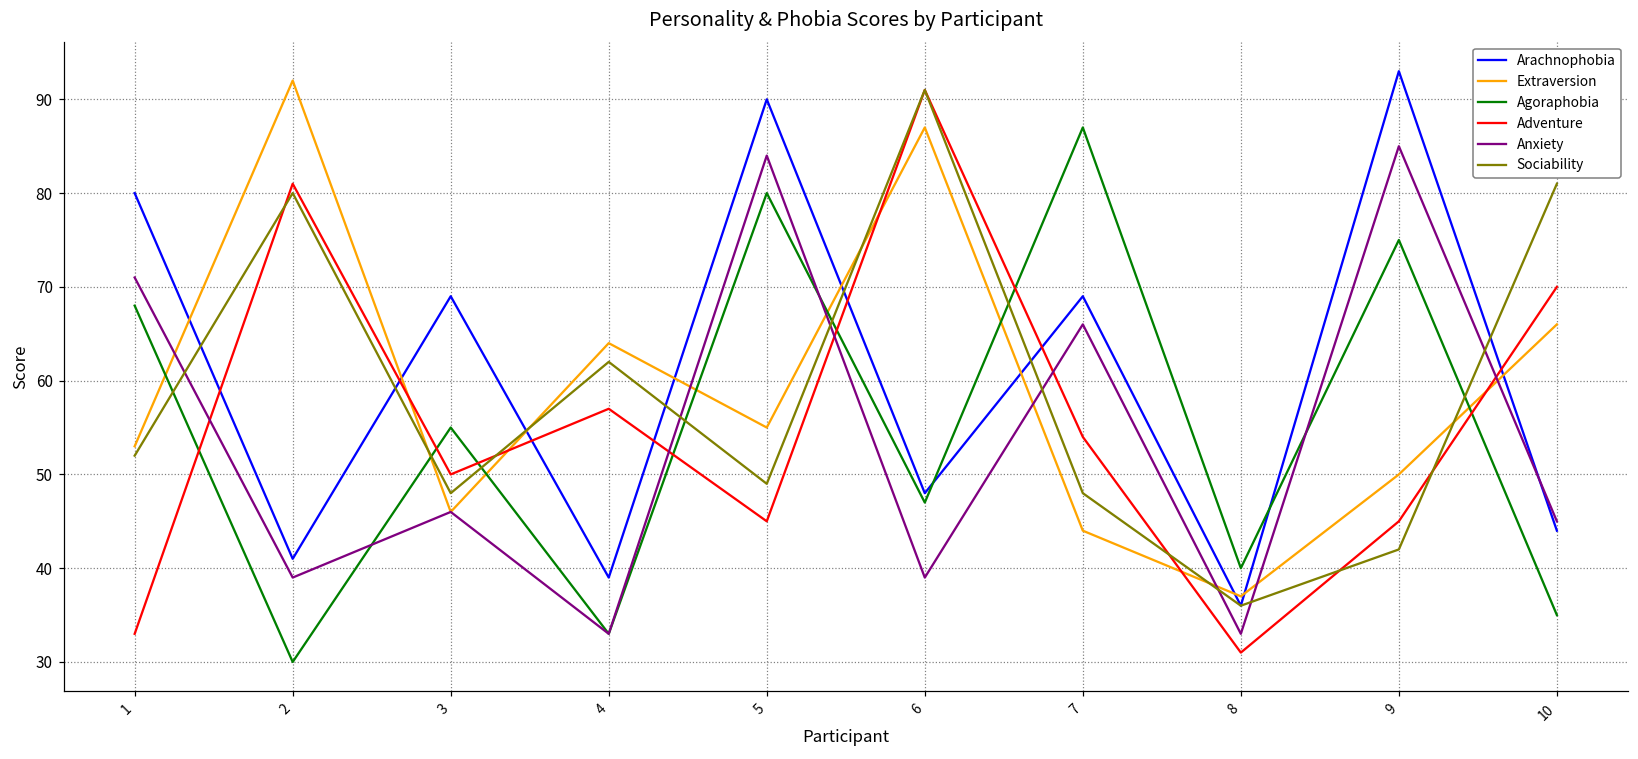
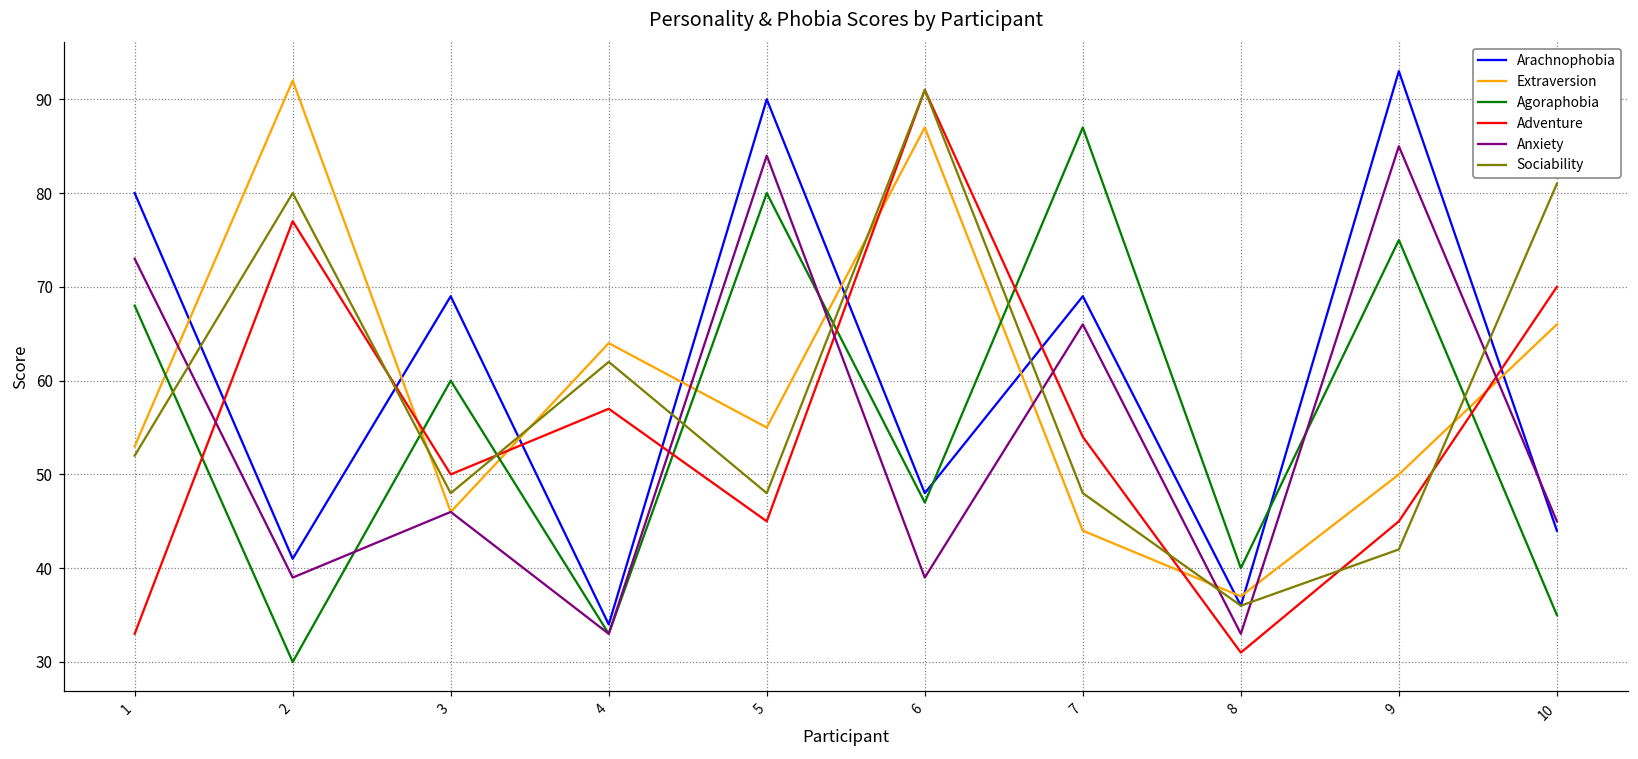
  {
    "Arachnophobia": {
      "1": 80,
      "2": 41,
      "3": 69,
-     "4": 39,
+     "4": 34,
      "5": 90,
      "6": 48,
      "7": 69,
      "9": 93,
      "10": 44
    },
    "Extraversion": {
      "1": 53,
      "2": 92,
      "4": 64,
      "5": 55,
      "6": 87,
      "7": 44,
      "8": 37,
      "9": 50,
      "10": 66
    },
    "Agoraphobia": {
      "1": 68,
      "2": 30,
-     "3": 55,
+     "3": 60,
      "5": 80,
      "6": 47,
      "7": 87,
      "8": 40,
      "9": 75,
      "10": 35
    },
    "Adventure": {
      "1": 33,
-     "2": 81,
+     "2": 77,
      "3": 50,
      "4": 57,
      "5": 45,
      "7": 54,
      "8": 31,
      "9": 45,
      "10": 70
    },
    "Anxiety": {
-     "1": 71,
+     "1": 73,
      "2": 39,
      "5": 84,
      "6": 39,
      "7": 66,
      "8": 33,
      "9": 85,
      "10": 45
    },
    "Sociability": {
      "1": 52,
      "2": 80,
      "3": 48,
      "4": 62,
-     "5": 49,
+     "5": 48,
      "7": 48,
      "9": 42,
      "10": 81
    }
  }
